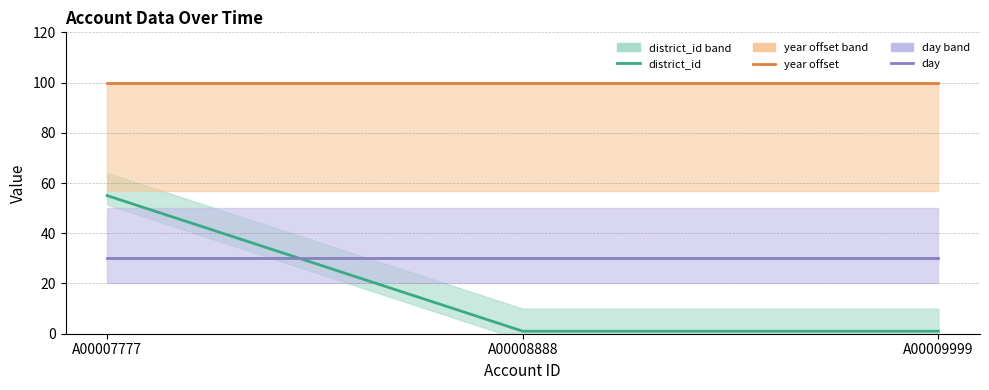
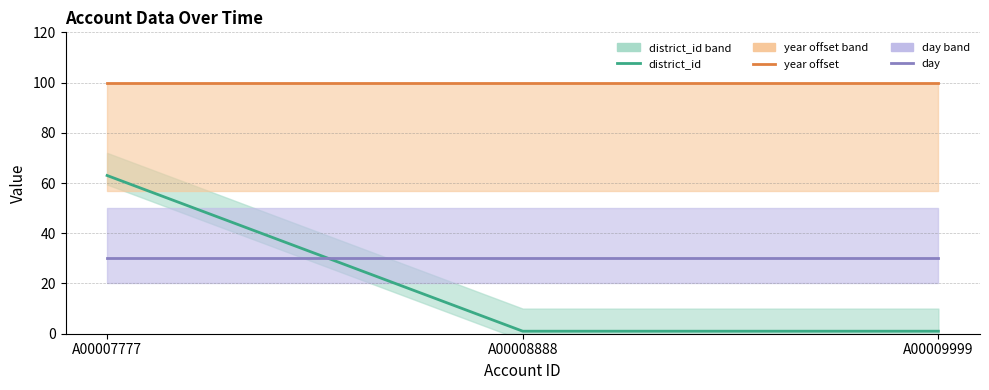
  {
    "district_id": {
-     "A00007777": 55,
+     "A00007777": 63,
      "A00008888": 1,
      "A00009999": 1
    },
    "year offset band": {
      "A00007777": 100,
      "A00008888": 100,
      "A00009999": 100
    },
    "day": {
      "A00007777": 30,
      "A00008888": 30,
      "A00009999": 30
    }
  }
